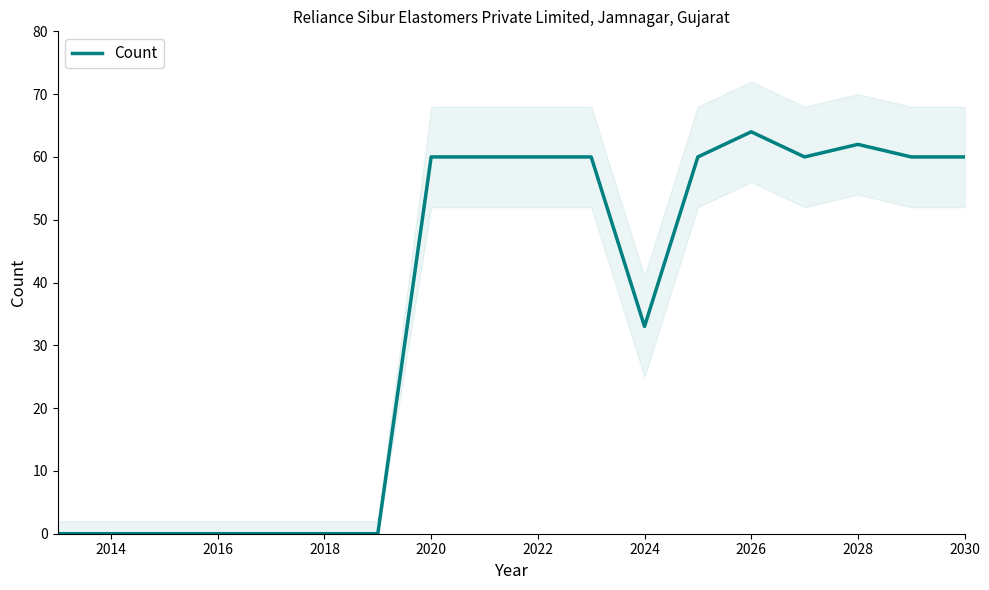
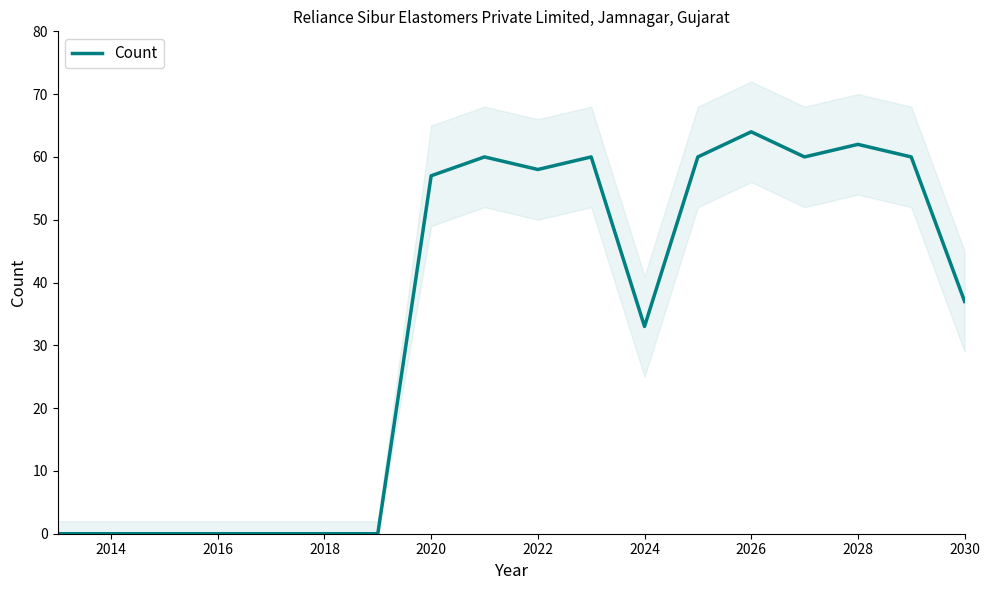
  {
    "Count": {
      "2014": 0,
      "2016": 0,
      "2018": 0,
-     "2020": 60,
-     "2022": 60,
+     "2020": 57,
+     "2022": 58,
      "2024": 33,
      "2026": 64,
      "2028": 62,
-     "2030": 60
+     "2030": 37
    }
  }
